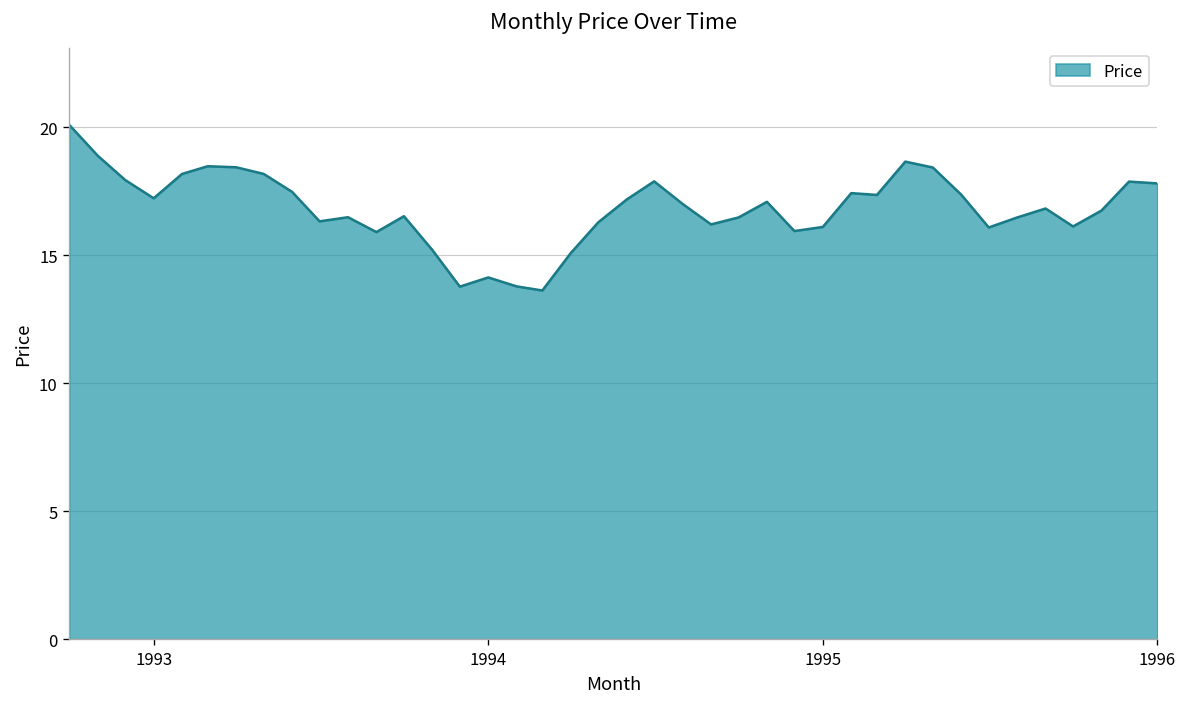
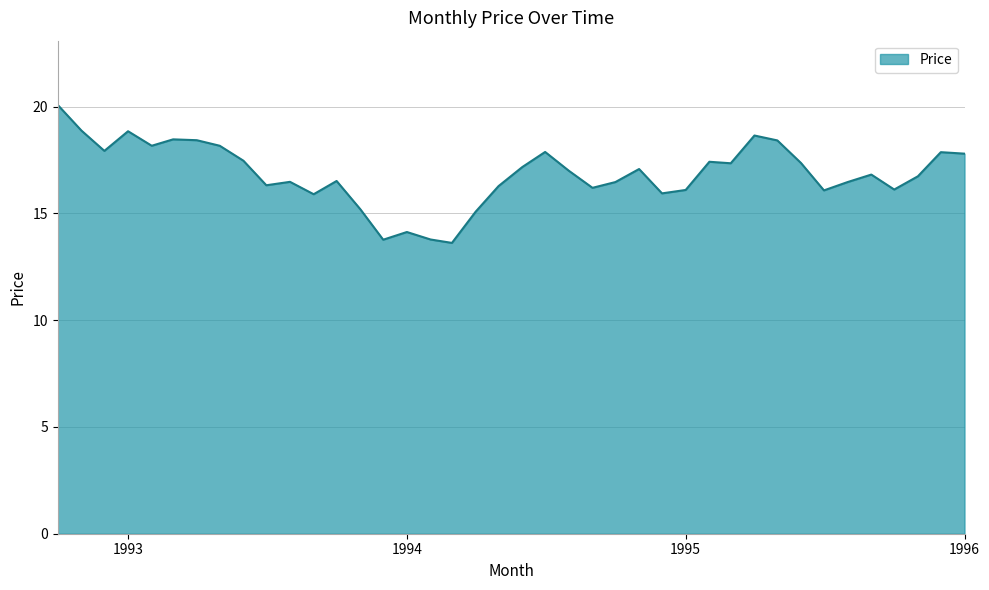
  {
-   "1993": 17.2,
+   "1993": 18.9,
    "1994": 14.1,
    "1995": 16.1,
    "1996": 17.8
  }
